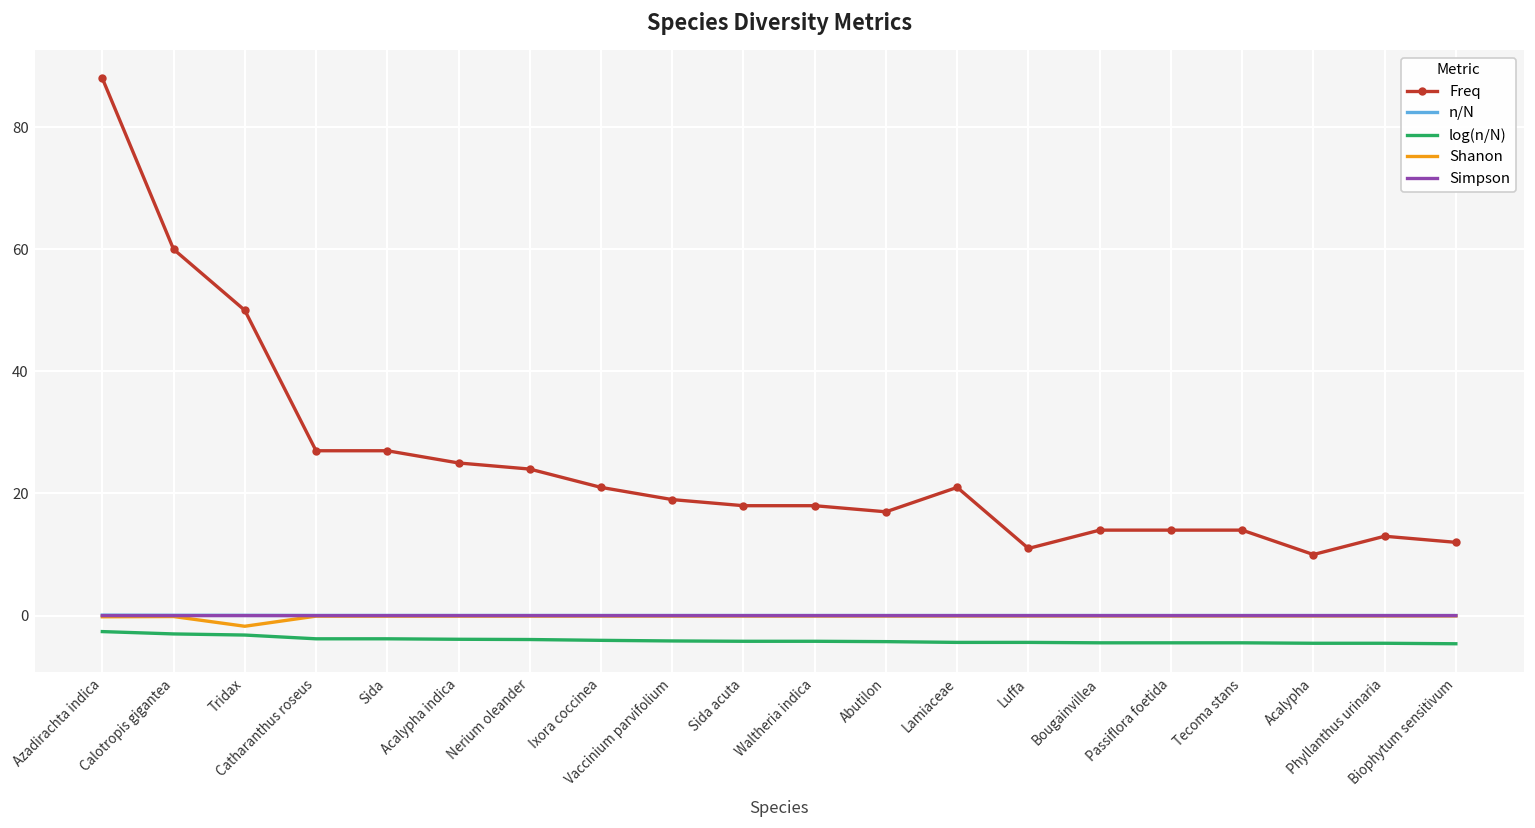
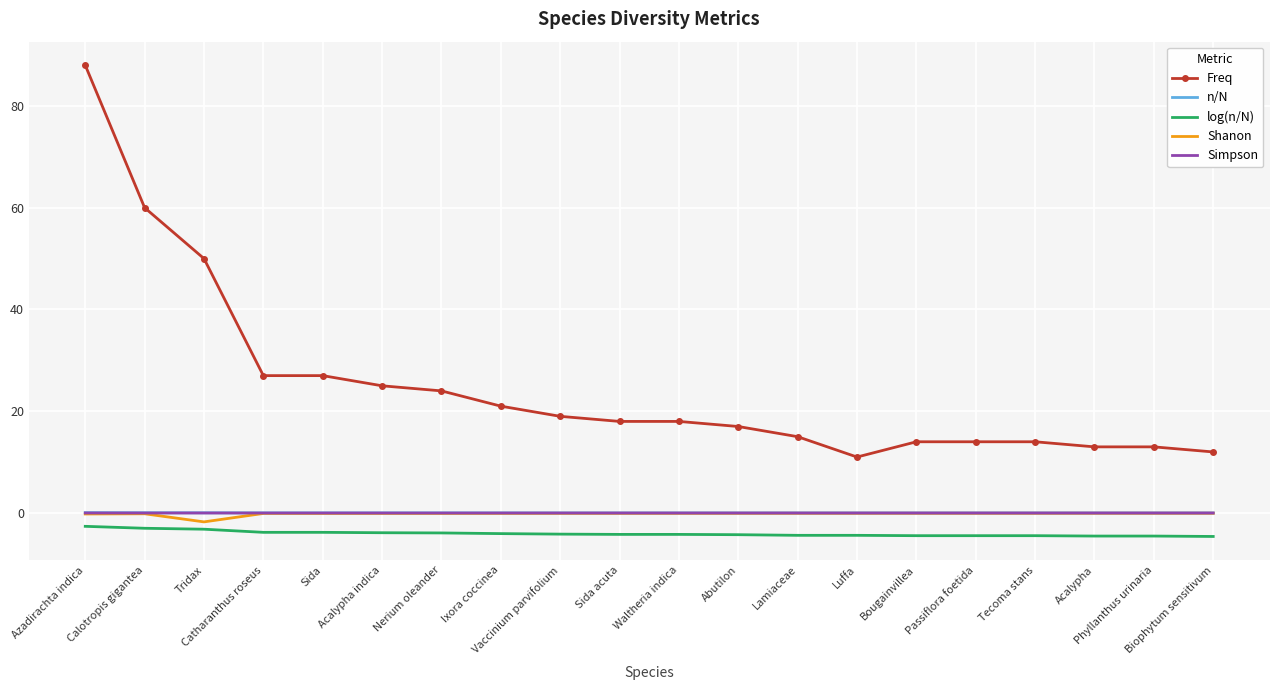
  {
    "Freq": {
      "Azadirachta indica": 88,
      "Calotropis gigantea": 60,
      "Tridax": 50,
      "Catharanthus roseus": 27,
      "Sida": 27,
      "Acalypha indica": 25,
      "Nerium oleander": 24,
      "Ixora coccinea": 21,
      "Vaccinium parvifolium": 19,
      "Sida acuta": 18,
      "Waltheria indica": 18,
      "Abutilon": 17,
-     "Lamiaceae": 21,
+     "Lamiaceae": 15,
      "Luffa": 11,
      "Bougainvillea": 14,
      "Passiflora foetida": 14,
      "Tecoma stans": 14,
-     "Acalypha": 10,
+     "Acalypha": 13,
      "Phyllanthus urinaria": 13,
      "Biophytum sensitivum": 12
    },
    "Simpson": {
      "Tridax": 0
    },
    "log(n/N)": {
      "Azadirachta indica": -3,
      "Calotropis gigantea": -3,
      "Tridax": -3,
      "Catharanthus roseus": -4,
      "Sida": -4,
      "Acalypha indica": -4,
      "Nerium oleander": -4,
      "Ixora coccinea": -4,
      "Vaccinium parvifolium": -4,
      "Sida acuta": -4,
      "Waltheria indica": -4,
      "Abutilon": -4,
      "Lamiaceae": -4,
      "Luffa": -4,
      "Bougainvillea": -4,
      "Passiflora foetida": -4,
      "Tecoma stans": -4,
      "Acalypha": -5,
      "Phyllanthus urinaria": -5,
      "Biophytum sensitivum": -5
    },
    "Shanon": {
      "Tridax": -2
    }
  }
